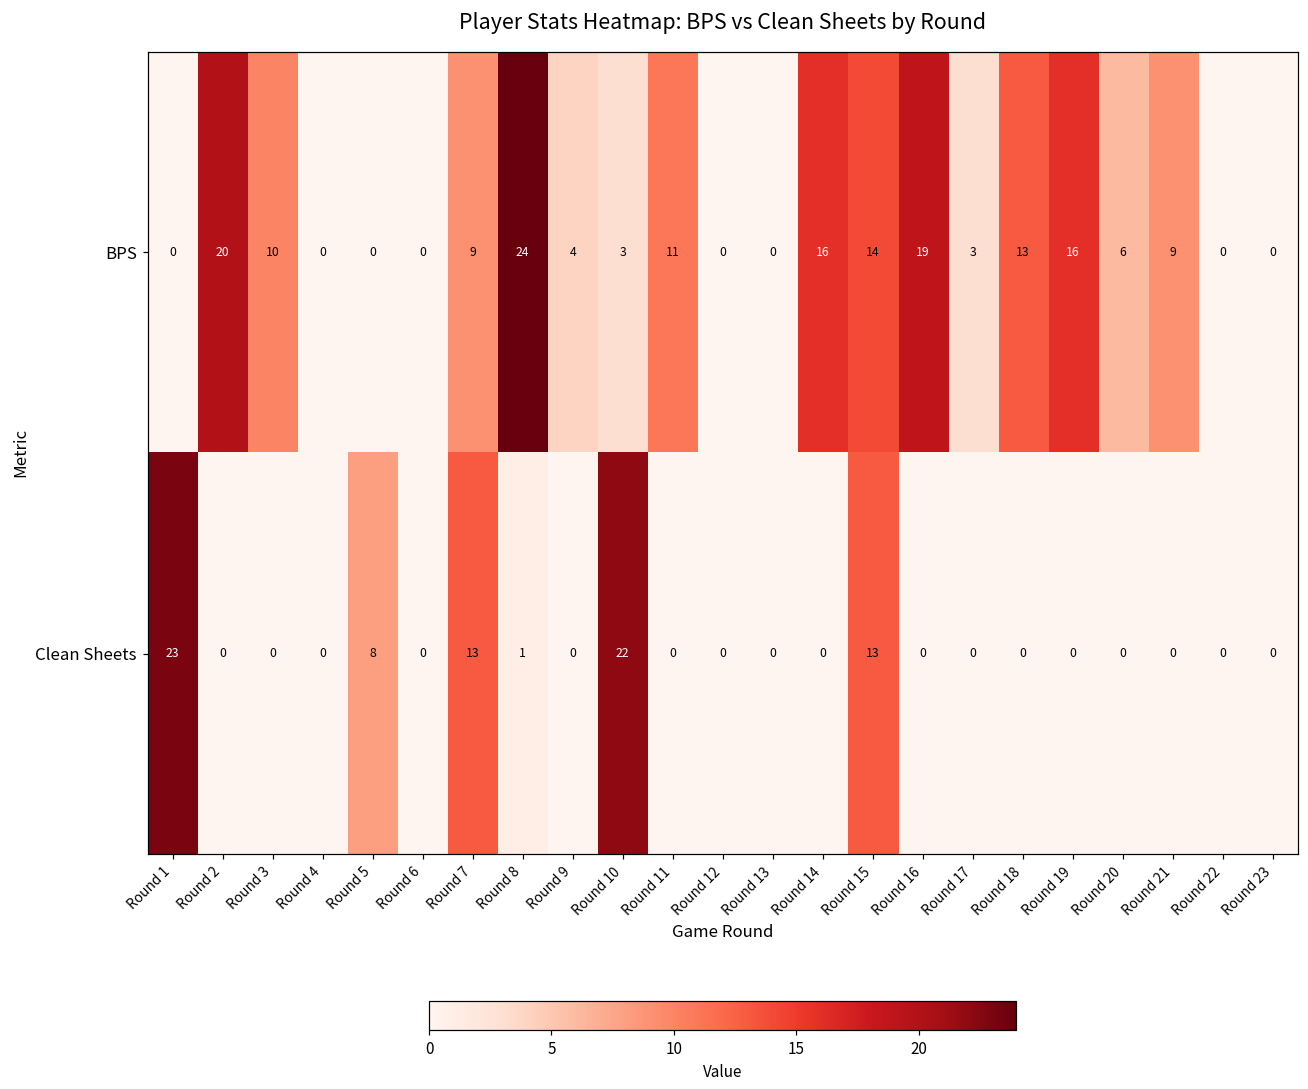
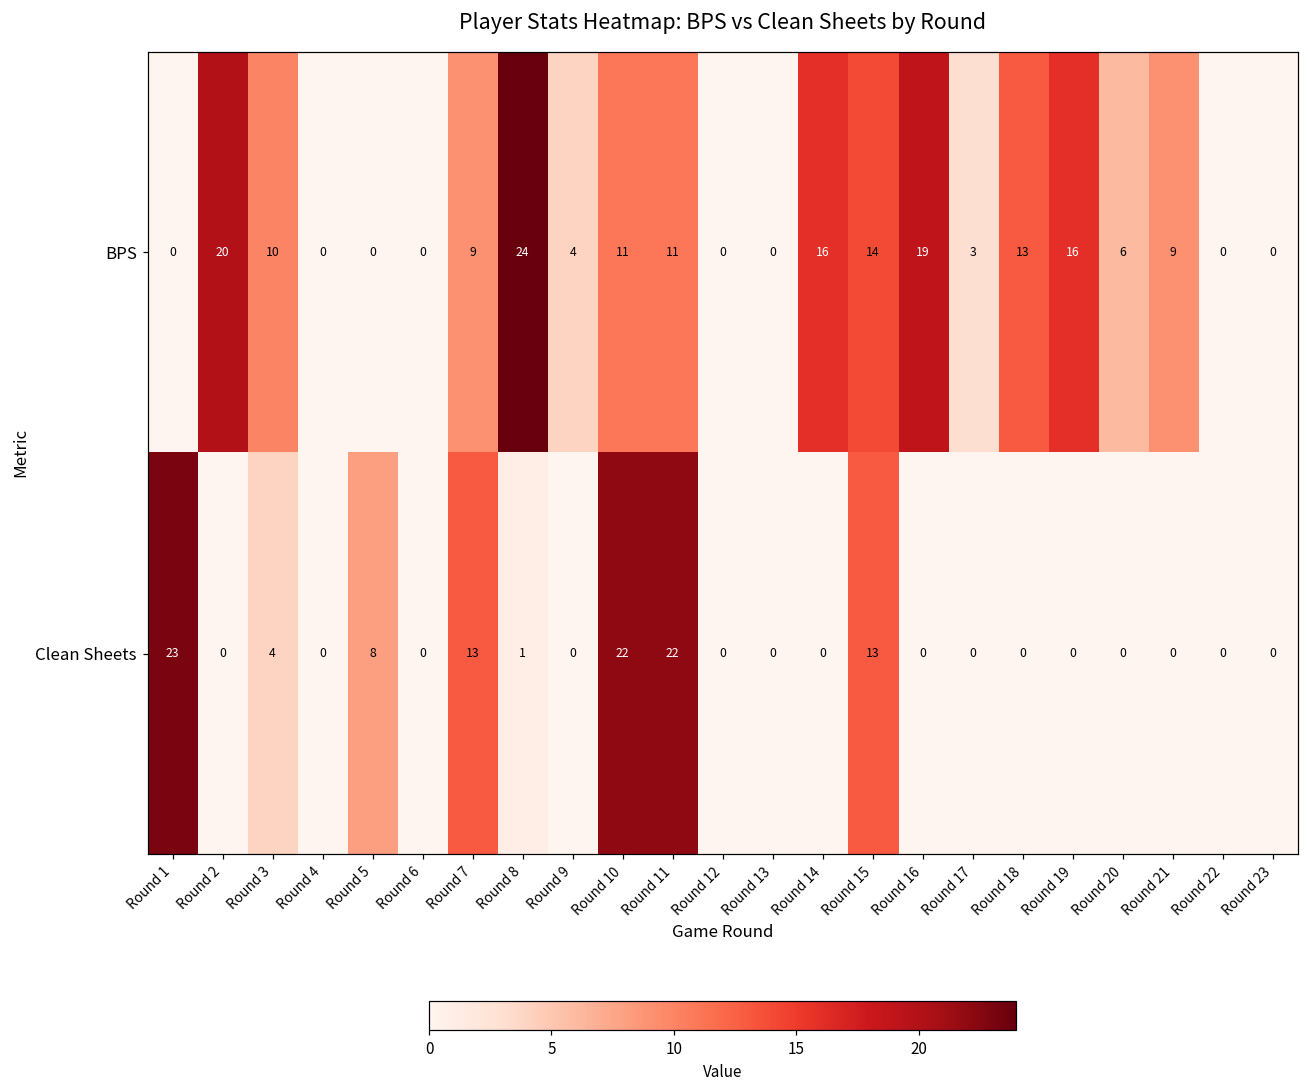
  {
    "BPS": {
      "Round 1": 0,
      "Round 2": 20,
      "Round 3": 10,
      "Round 4": 0,
      "Round 5": 0,
      "Round 6": 0,
      "Round 7": 9,
      "Round 8": 24,
      "Round 9": 4,
-     "Round 10": 3,
+     "Round 10": 11,
      "Round 11": 11,
      "Round 12": 0,
      "Round 13": 0,
      "Round 14": 16,
      "Round 15": 14,
      "Round 16": 19,
      "Round 17": 3,
      "Round 18": 13,
      "Round 19": 16,
      "Round 20": 6,
      "Round 21": 9,
      "Round 22": 0,
      "Round 23": 0
    },
    "Clean Sheets": {
      "Round 1": 23,
      "Round 2": 0,
-     "Round 3": 0,
+     "Round 3": 4,
      "Round 4": 0,
      "Round 5": 8,
      "Round 6": 0,
      "Round 7": 13,
      "Round 8": 1,
      "Round 9": 0,
      "Round 10": 22,
-     "Round 11": 0,
+     "Round 11": 22,
      "Round 12": 0,
      "Round 13": 0,
      "Round 14": 0,
      "Round 15": 13,
      "Round 16": 0,
      "Round 17": 0,
      "Round 18": 0,
      "Round 19": 0,
      "Round 20": 0,
      "Round 21": 0,
      "Round 22": 0,
      "Round 23": 0
    }
  }
